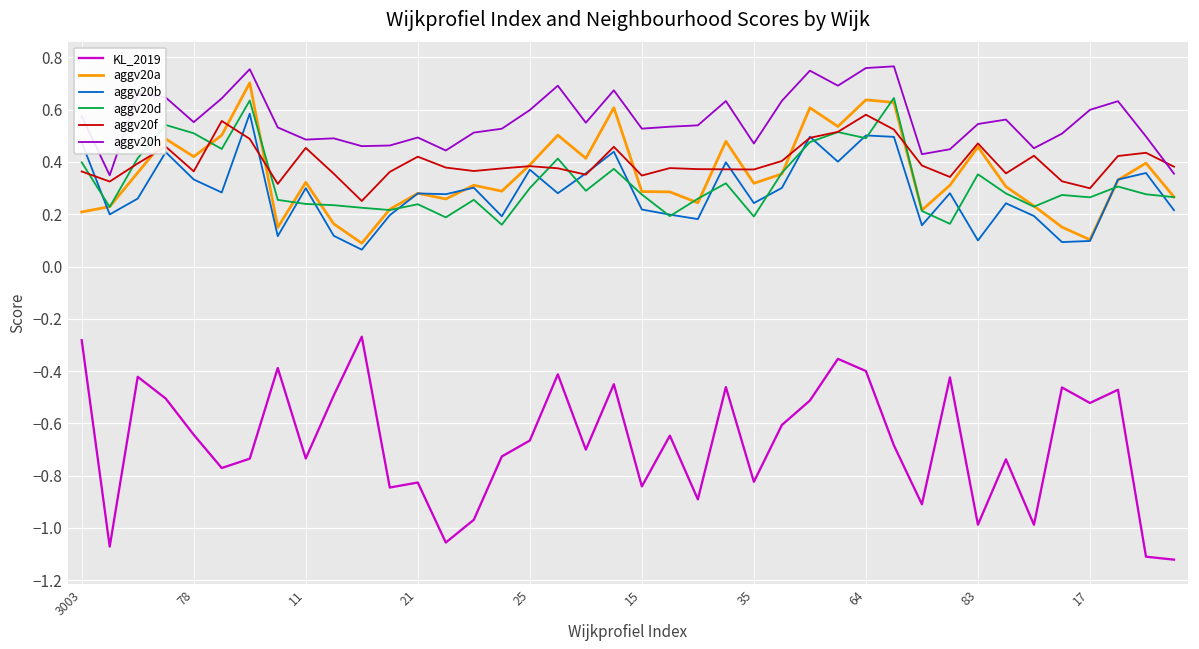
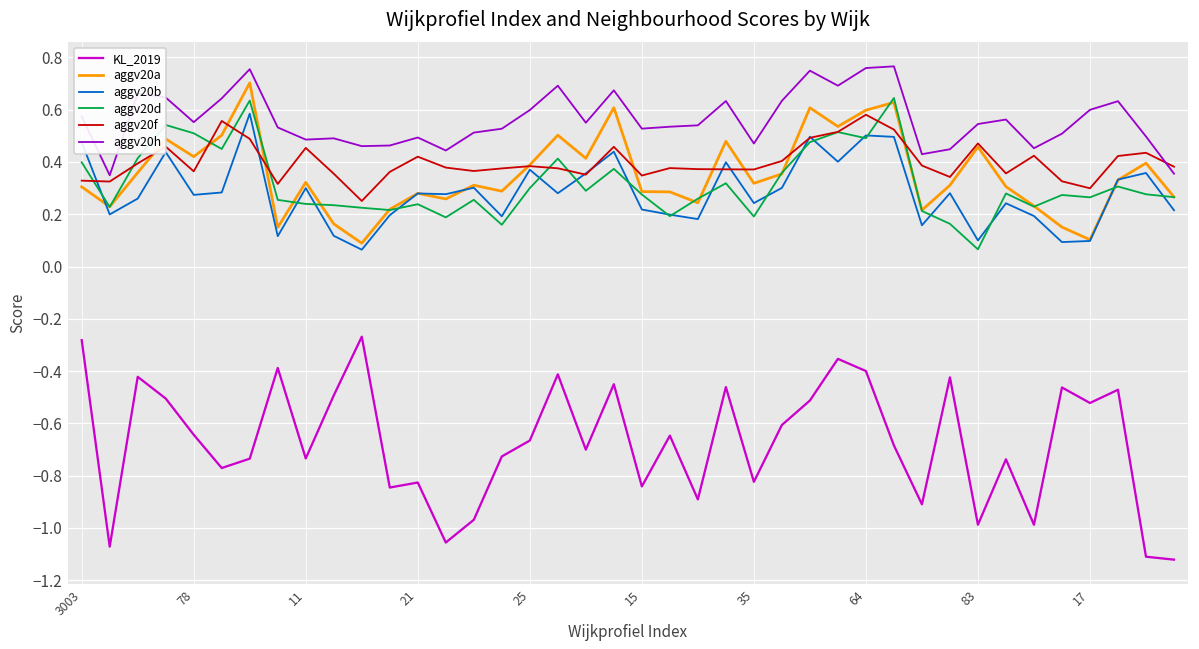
  {
    "aggv20a": {
-     "3003": 0.21,
+     "3003": 0.30,
      "78": 0.42,
-     "64": 0.64,
+     "64": 0.60,
      "83": 0.46
    },
    "aggv20b": {
-     "78": 0.33,
+     "78": 0.27,
      "83": 0.10
    },
    "aggv20d": {
      "3003": 0.40,
      "78": 0.51,
-     "83": 0.35
+     "83": 0.07
    },
    "aggv20f": {
-     "3003": 0.36,
+     "3003": 0.33,
      "78": 0.36,
      "64": 0.58,
      "83": 0.47
    }
  }
